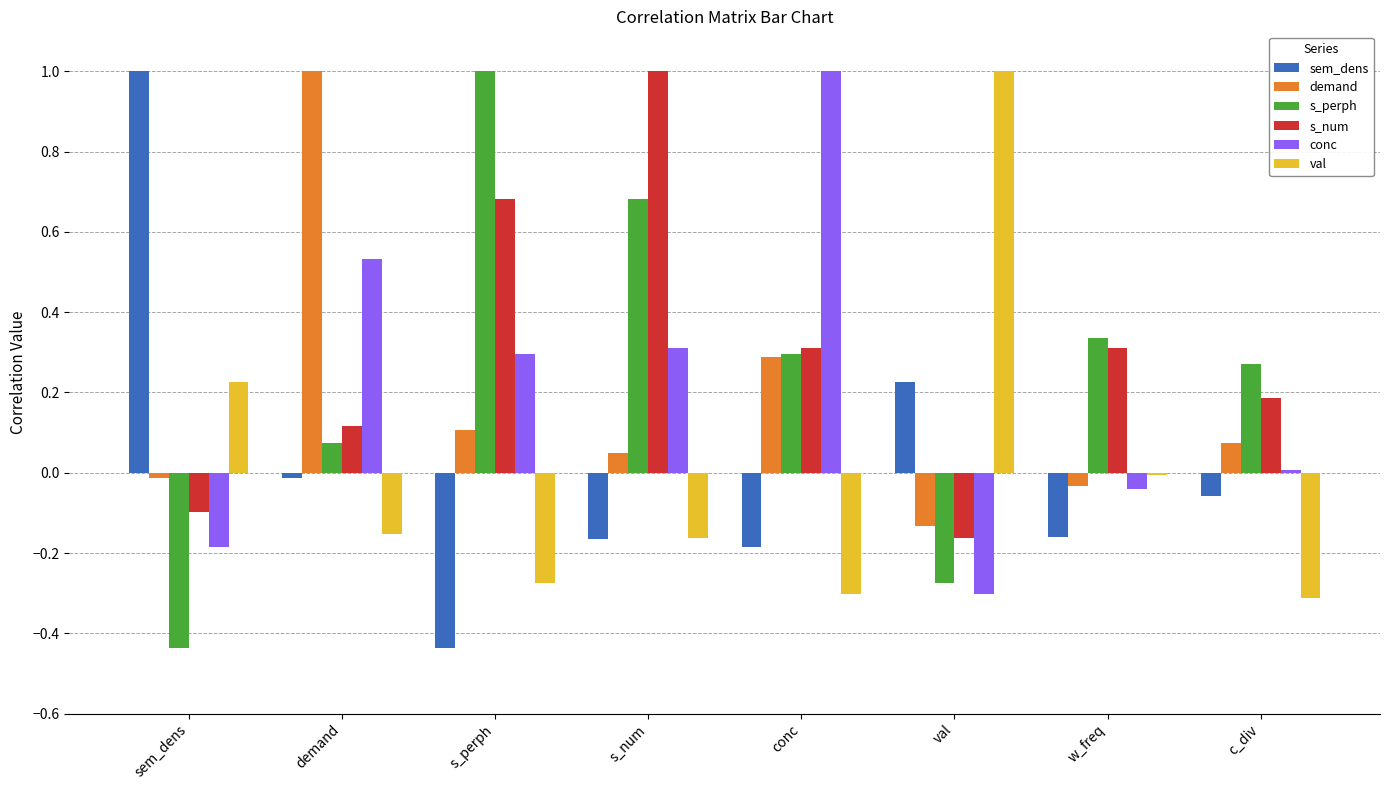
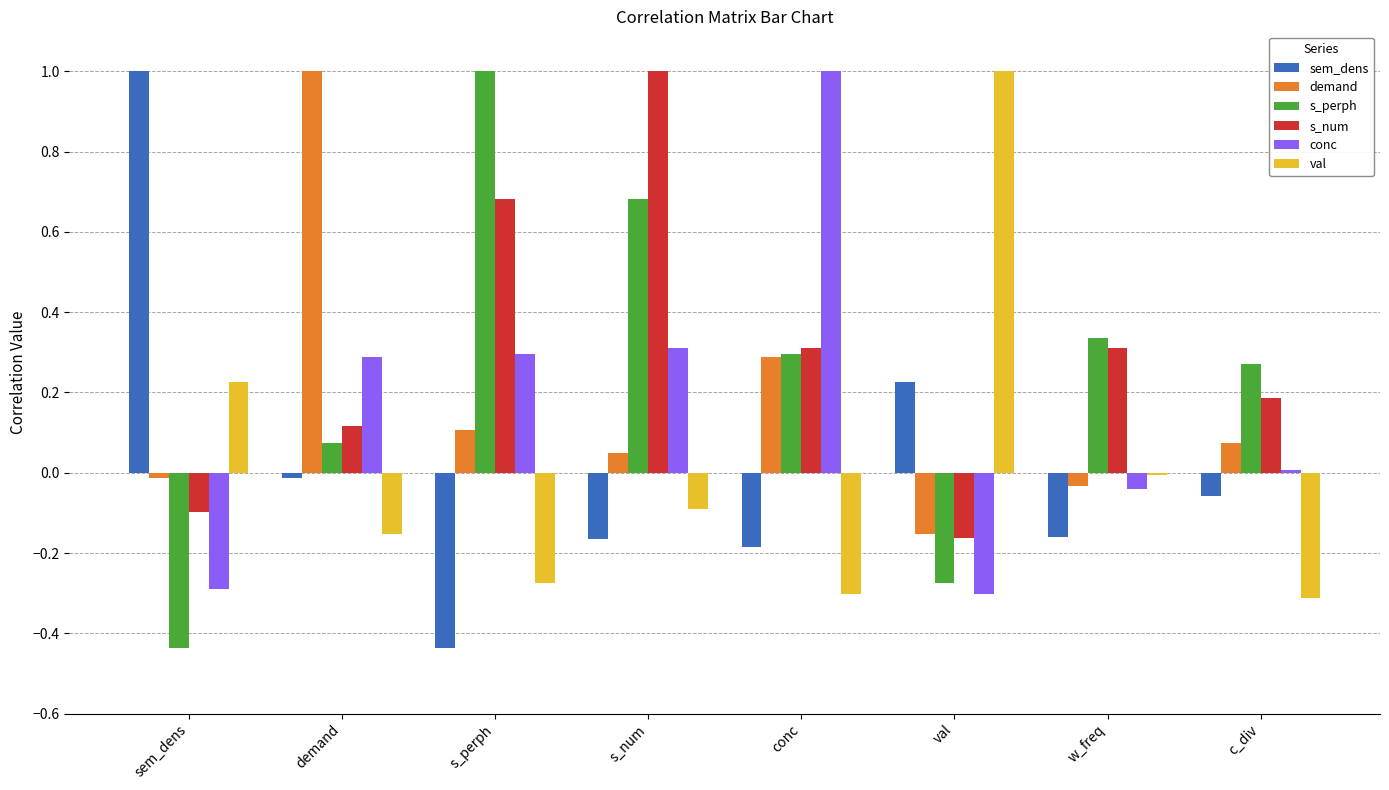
  {
    "sem_dens": {
      "sem_dens": 1.00,
      "demand": -0.01,
      "s_perph": -0.44,
      "s_num": -0.17,
      "conc": -0.18,
      "val": 0.23,
      "w_freq": -0.16,
      "c_div": -0.06
    },
    "demand": {
      "sem_dens": -0.01,
      "demand": 1.00,
      "s_perph": 0.11,
      "s_num": 0.05,
      "conc": 0.29,
-     "val": -0.13,
+     "val": -0.15,
      "w_freq": -0.03,
      "c_div": 0.08
    },
    "s_perph": {
      "sem_dens": -0.44,
      "demand": 0.07,
      "s_perph": 1.00,
      "s_num": 0.68,
      "conc": 0.30,
      "val": -0.27,
      "w_freq": 0.34,
      "c_div": 0.27
    },
    "s_num": {
      "sem_dens": -0.10,
      "demand": 0.12,
      "s_perph": 0.68,
      "s_num": 1.00,
      "conc": 0.31,
      "val": -0.16,
      "w_freq": 0.31,
      "c_div": 0.19
    },
    "conc": {
-     "sem_dens": -0.18,
-     "demand": 0.53,
+     "sem_dens": -0.29,
+     "demand": 0.29,
      "s_perph": 0.30,
      "s_num": 0.31,
      "conc": 1.00,
      "val": -0.30,
      "w_freq": -0.04,
      "c_div": 0.01
    },
    "val": {
      "sem_dens": 0.23,
      "demand": -0.15,
      "s_perph": -0.27,
-     "s_num": -0.16,
+     "s_num": -0.09,
      "conc": -0.30,
      "val": 1.00,
      "c_div": -0.31
    }
  }
